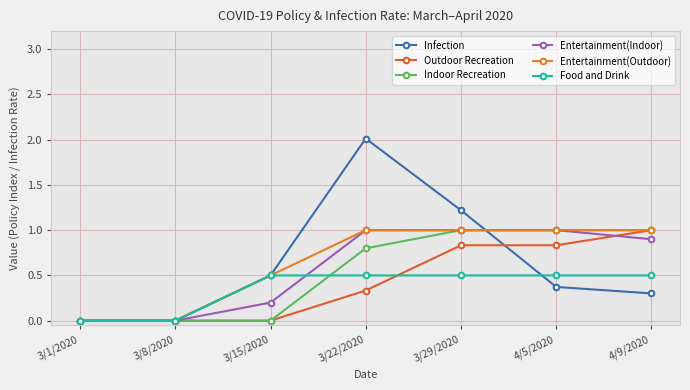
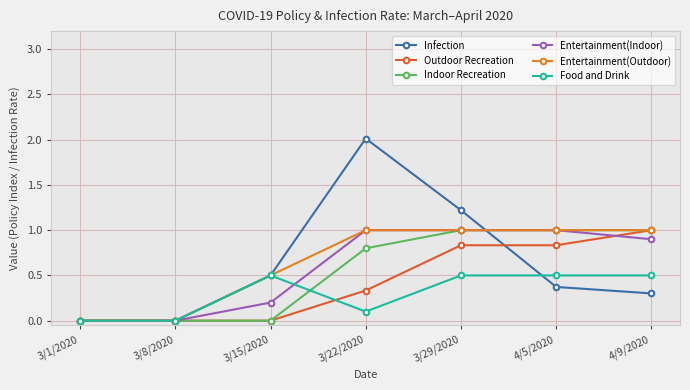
  {
    "Infection": {
      "3/22/2020": 2.0,
      "3/29/2020": 1.2,
      "4/5/2020": 0.4,
      "4/9/2020": 0.3
    },
    "Indoor Recreation": {
      "3/22/2020": 0.8
    },
    "Entertainment(Indoor)": {
      "3/15/2020": 0.2,
      "4/9/2020": 0.9
    },
    "Food and Drink": {
-     "3/22/2020": 0.5,
+     "3/22/2020": 0.1,
      "3/29/2020": 0.5,
      "4/5/2020": 0.5,
      "4/9/2020": 0.5
    }
  }
